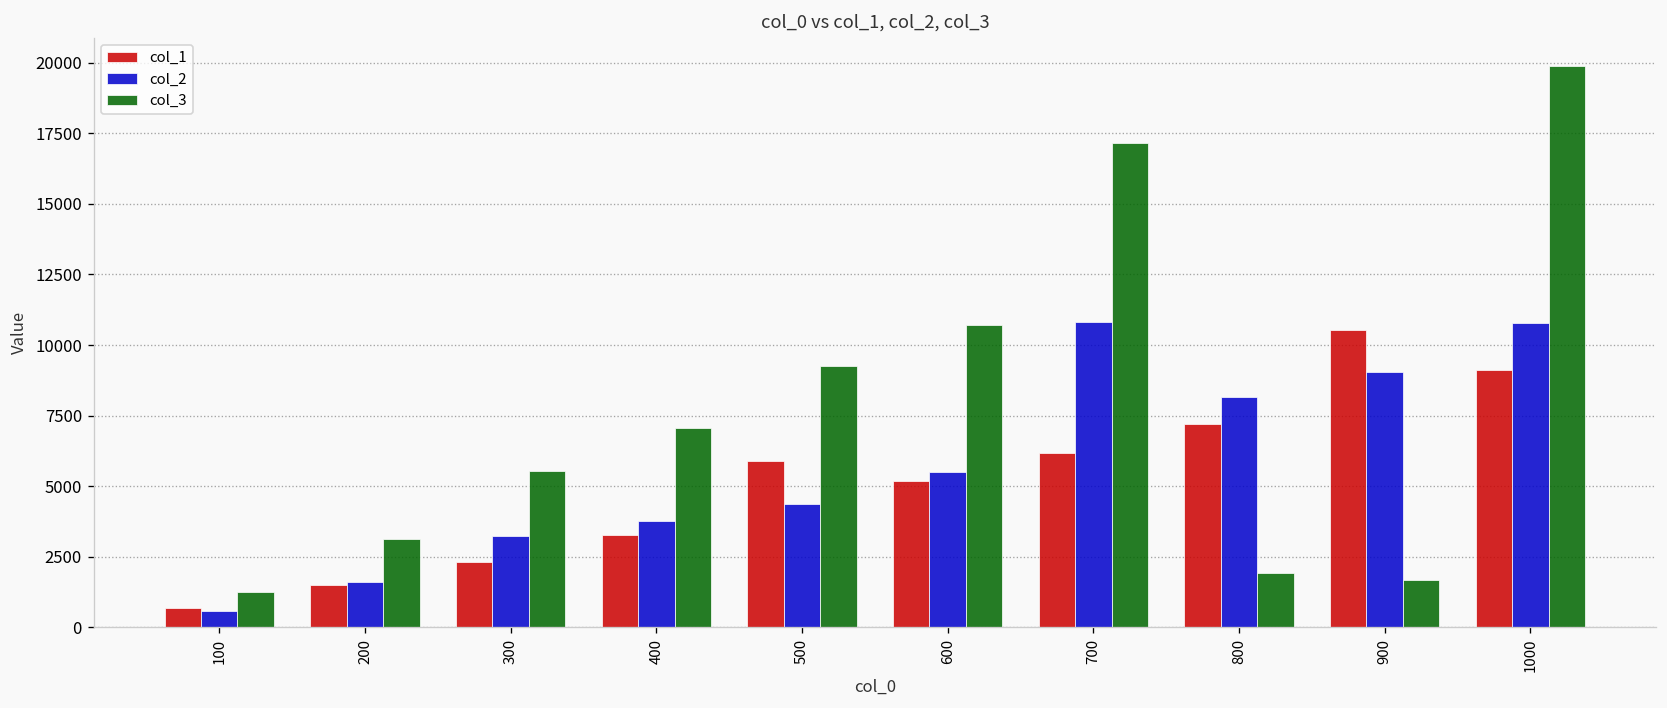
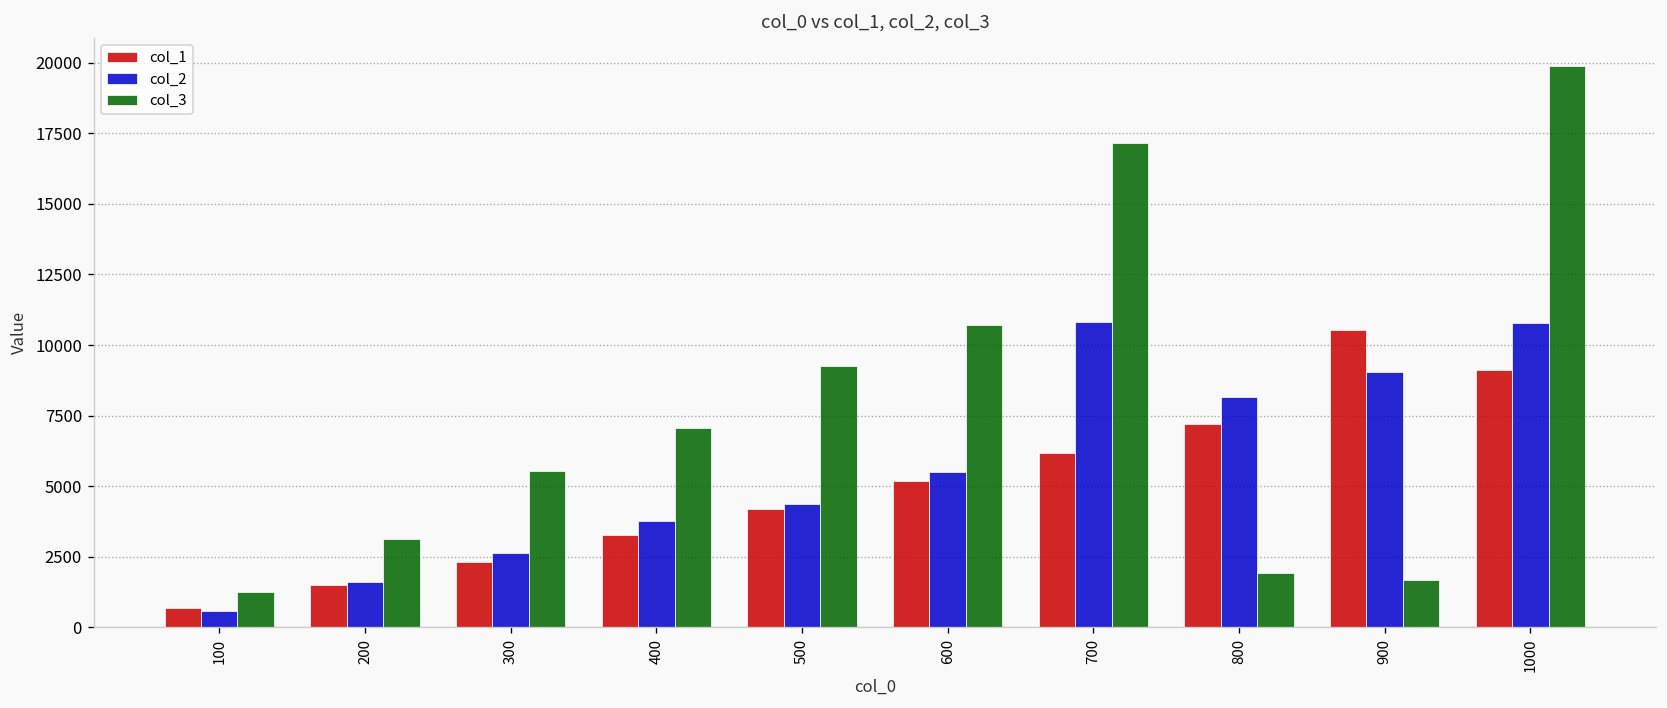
  {
    "col_1": {
      "100": 700,
      "200": 1500,
      "300": 2300,
      "400": 3300,
-     "500": 5900,
+     "500": 4200,
      "600": 5200,
      "700": 6200,
      "800": 7200,
      "900": 10500,
      "1000": 9100
    },
    "col_2": {
      "100": 600,
      "200": 1600,
-     "300": 3200,
+     "300": 2600,
      "400": 3800,
      "500": 4400,
      "600": 5500,
      "700": 10800,
      "800": 8100,
      "900": 9000,
      "1000": 10800
    },
    "col_3": {
      "100": 1200,
      "200": 3100,
      "300": 5500,
      "400": 7100,
      "500": 9300,
      "600": 10700,
      "700": 17100,
      "800": 1900,
      "900": 1700,
      "1000": 19900
    }
  }
